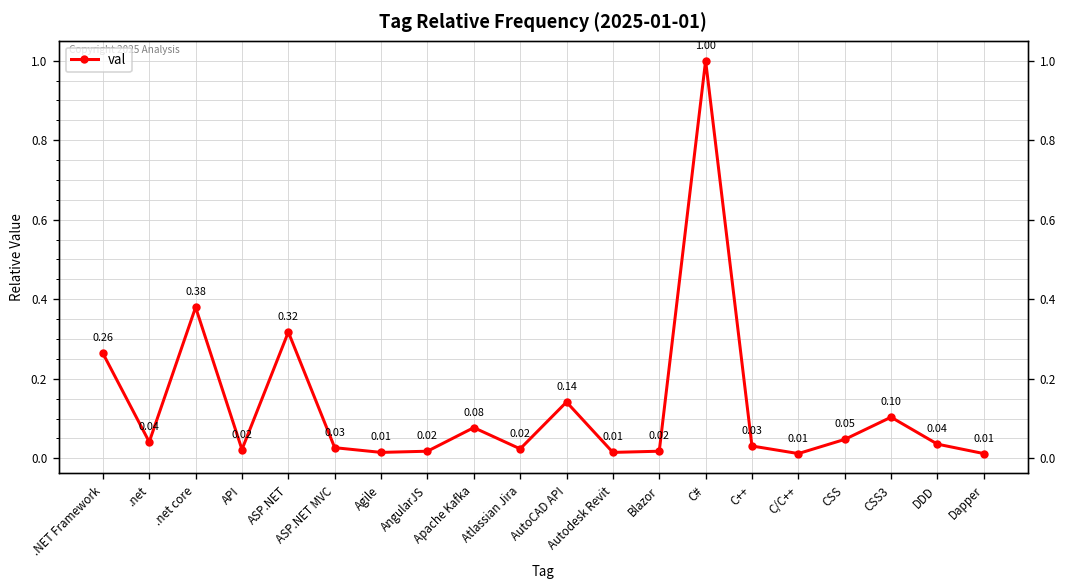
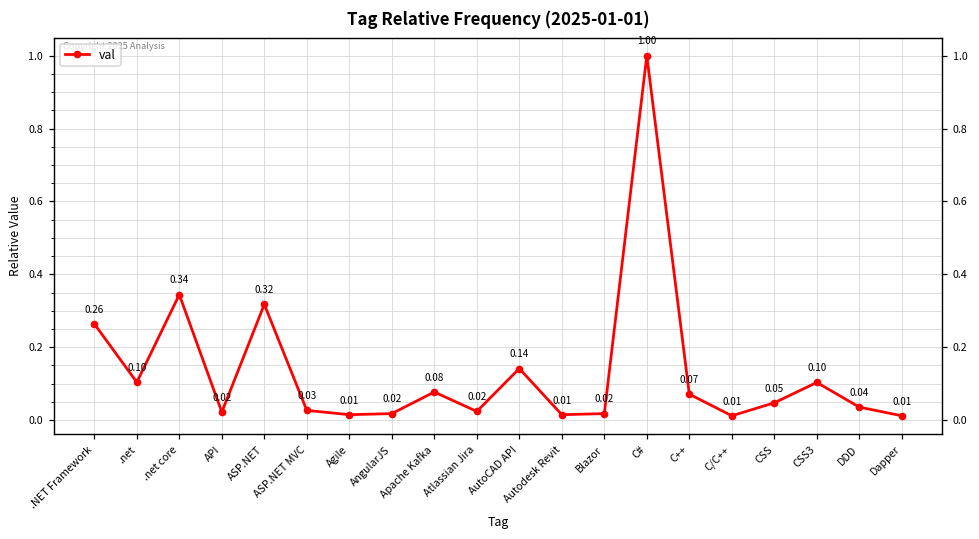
  {
    ".NET Framework": 0.26,
-   ".net": 0.04,
-   ".net core": 0.38,
+   ".net": 0.10,
+   ".net core": 0.34,
    "API": 0.02,
    "ASP.NET": 0.32,
    "ASP.NET MVC": 0.03,
    "Agile": 0.01,
    "AngularJS": 0.02,
    "Apache Kafka": 0.08,
    "Atlassian Jira": 0.02,
    "AutoCAD API": 0.14,
    "Autodesk Revit": 0.01,
    "Blazor": 0.02,
    "C#": 1.00,
-   "C++": 0.03,
+   "C++": 0.07,
    "C/C++": 0.01,
    "CSS": 0.05,
    "CSS3": 0.10,
    "DDD": 0.04,
    "Dapper": 0.01
  }
